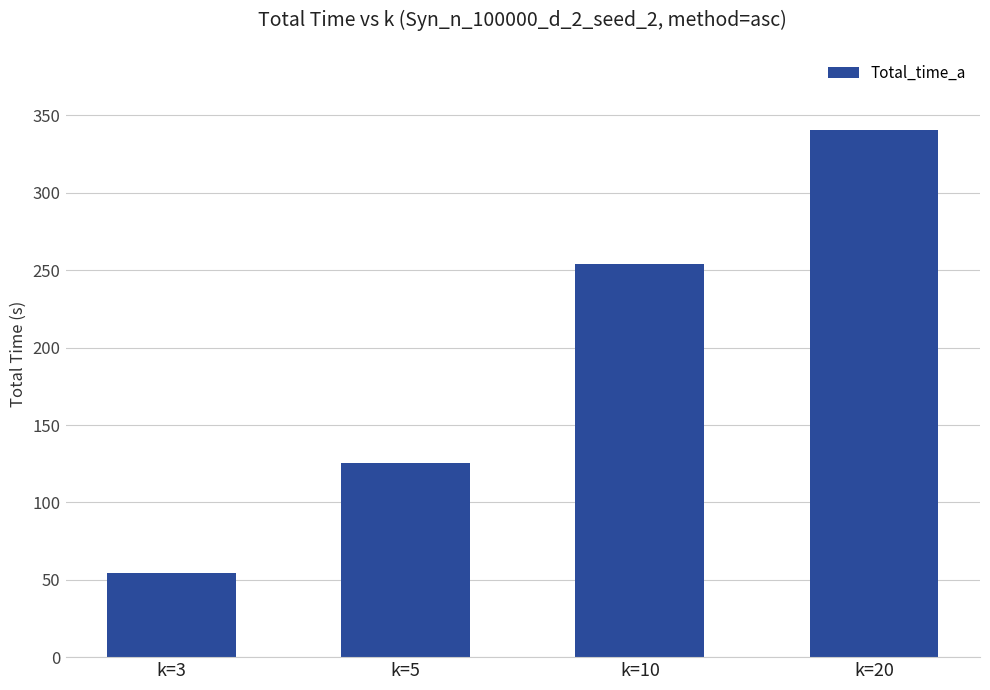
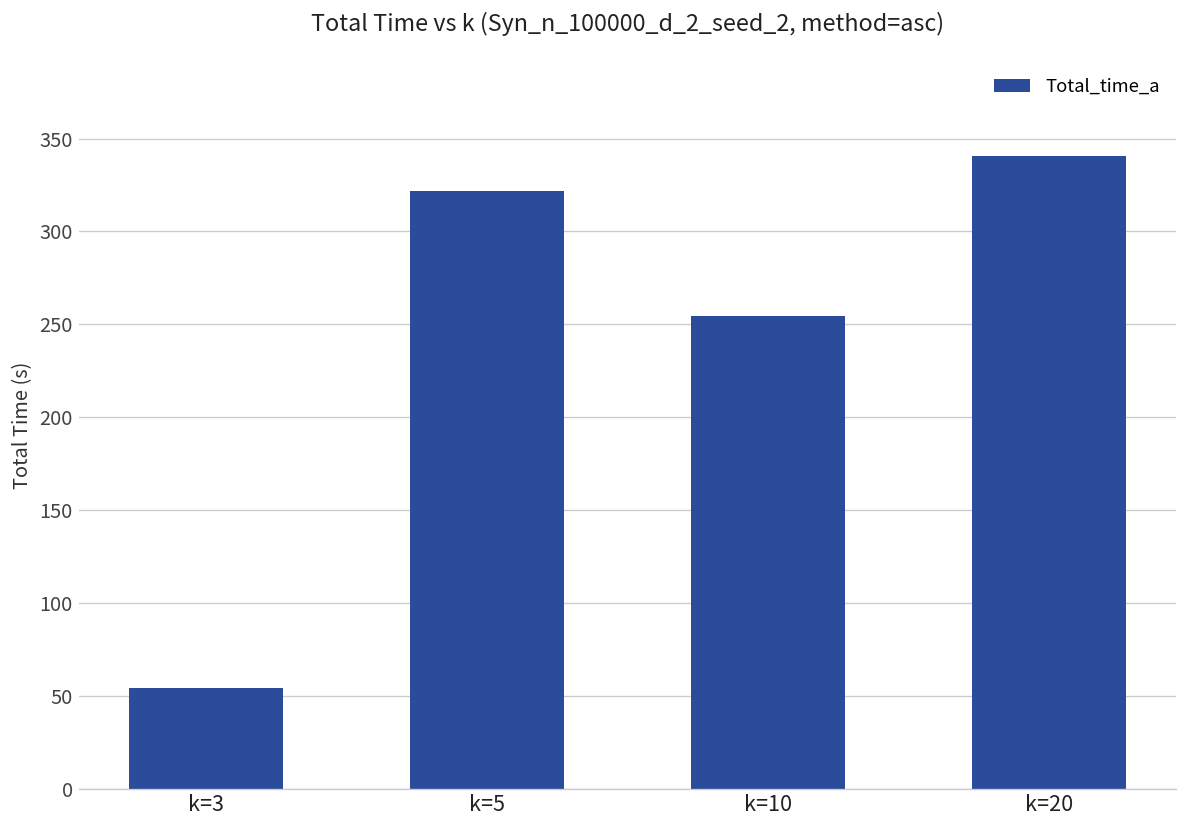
  {
    "k=3": 54,
-   "k=5": 125,
+   "k=5": 322,
    "k=10": 254,
    "k=20": 340
  }
